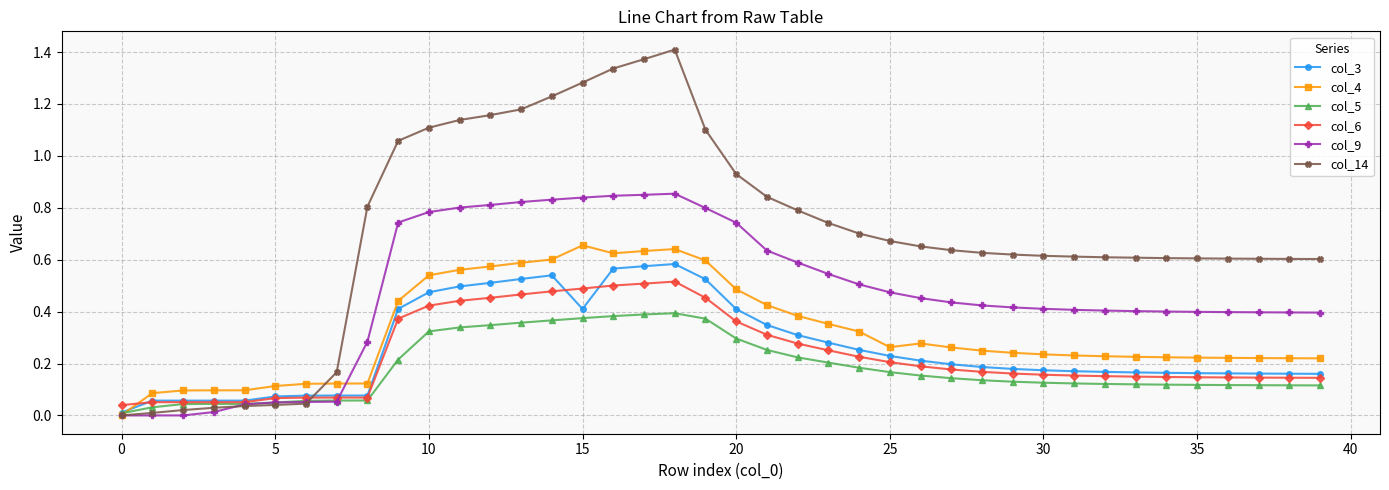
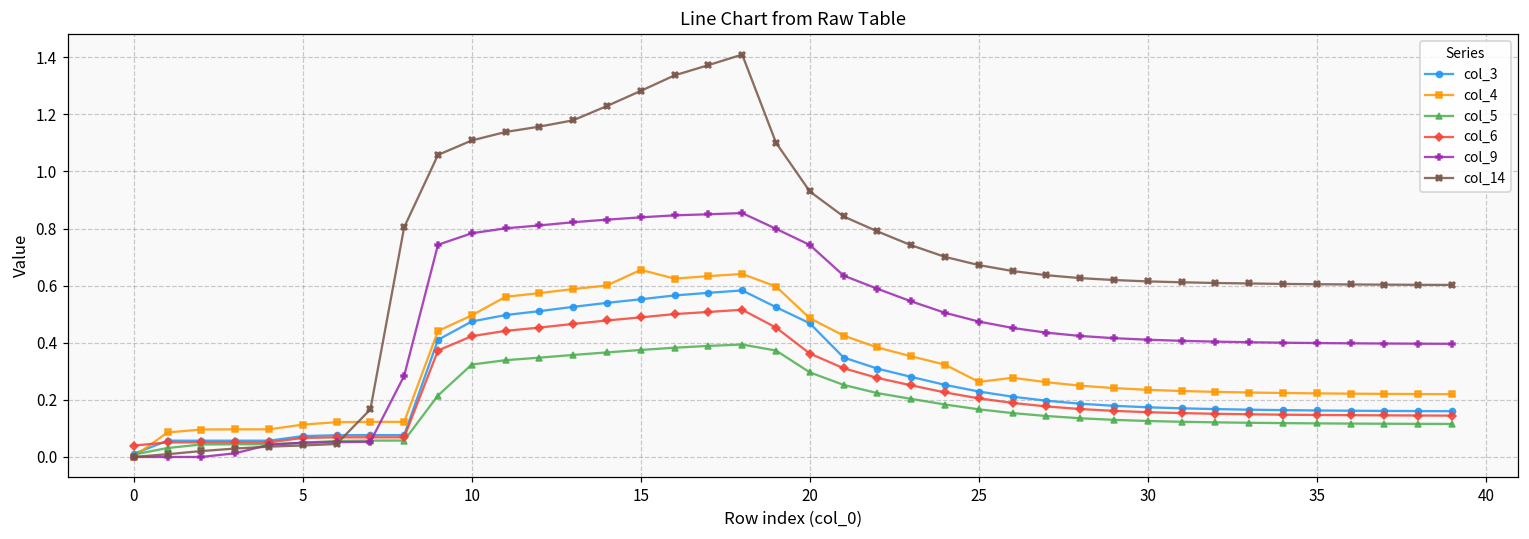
  {
    "col_3": {
      "10": 0.47,
-     "15": 0.41,
-     "20": 0.41,
+     "15": 0.55,
+     "20": 0.47,
      "25": 0.23,
      "30": 0.17,
      "35": 0.16
    },
    "col_4": {
      "5": 0.11,
-     "10": 0.54,
+     "10": 0.50,
      "15": 0.66,
      "20": 0.49,
      "25": 0.26,
      "30": 0.24,
      "35": 0.22
    },
    "col_5": {
      "10": 0.32,
      "15": 0.37,
      "20": 0.30,
      "25": 0.17,
      "30": 0.13,
      "35": 0.12
    },
    "col_6": {
      "0": 0.04,
      "10": 0.42,
      "15": 0.49,
      "20": 0.36,
      "25": 0.21,
      "30": 0.16,
      "35": 0.15
    },
    "col_9": {
      "10": 0.78,
      "15": 0.84,
      "20": 0.74,
      "25": 0.47,
      "30": 0.41,
      "35": 0.40
    },
    "col_14": {
      "10": 1.11,
      "15": 1.28,
      "20": 0.93,
      "25": 0.67,
      "30": 0.61,
      "35": 0.61
    }
  }
